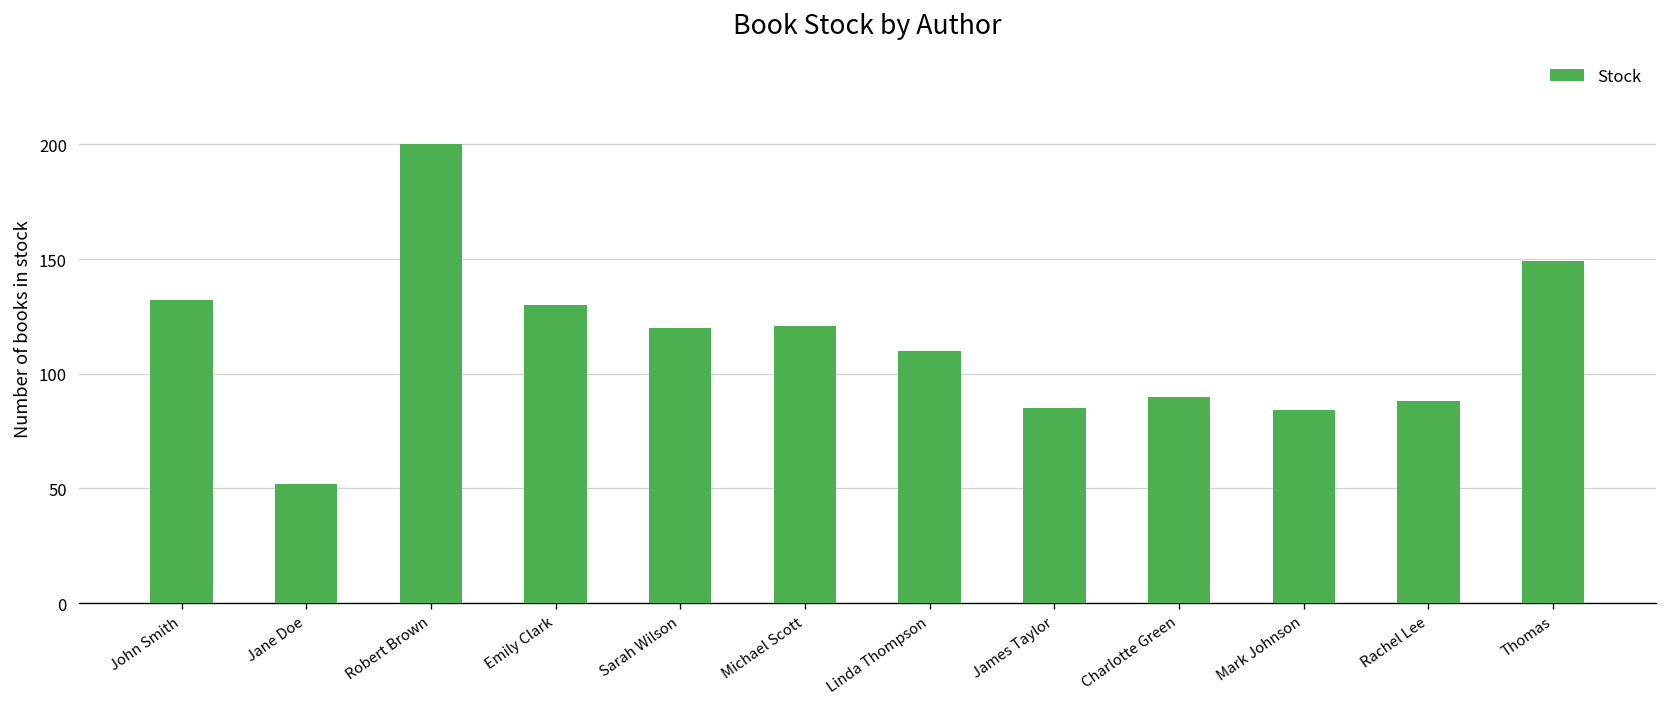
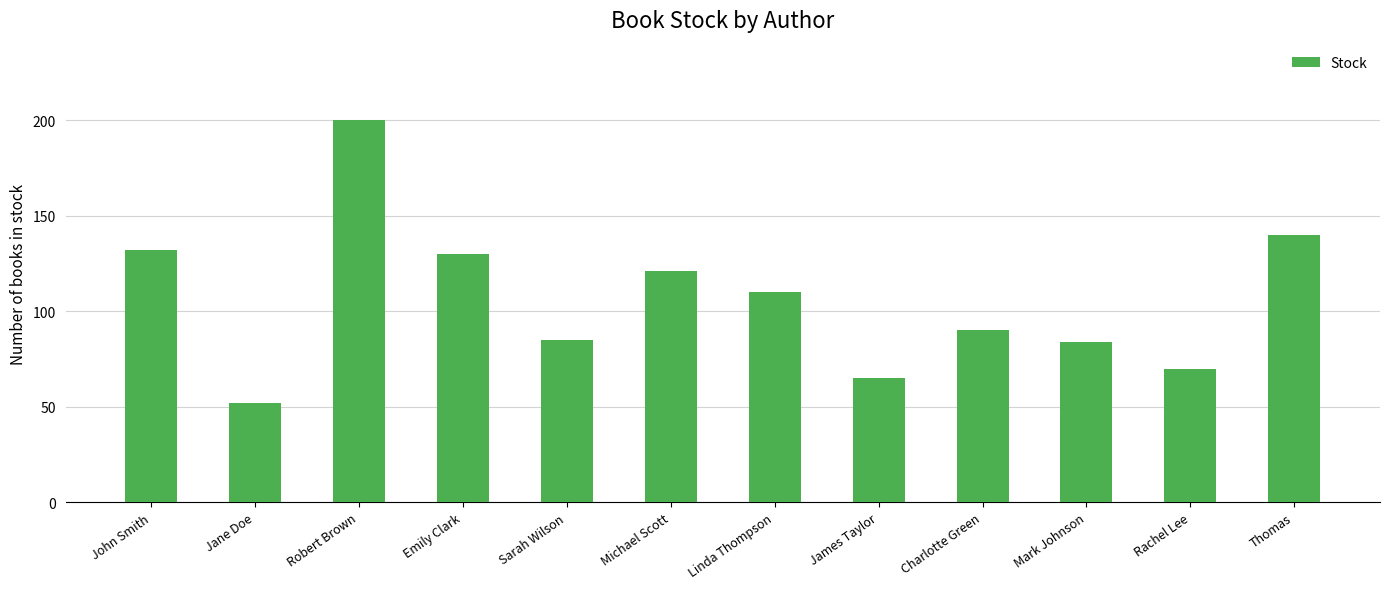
  {
    "John Smith": 132,
    "Jane Doe": 52,
    "Robert Brown": 200,
    "Emily Clark": 130,
-   "Sarah Wilson": 120,
+   "Sarah Wilson": 85,
    "Michael Scott": 121,
    "Linda Thompson": 110,
-   "James Taylor": 85,
+   "James Taylor": 65,
    "Charlotte Green": 90,
    "Mark Johnson": 84,
-   "Rachel Lee": 88,
-   "Thomas": 149
+   "Rachel Lee": 70,
+   "Thomas": 140
  }
